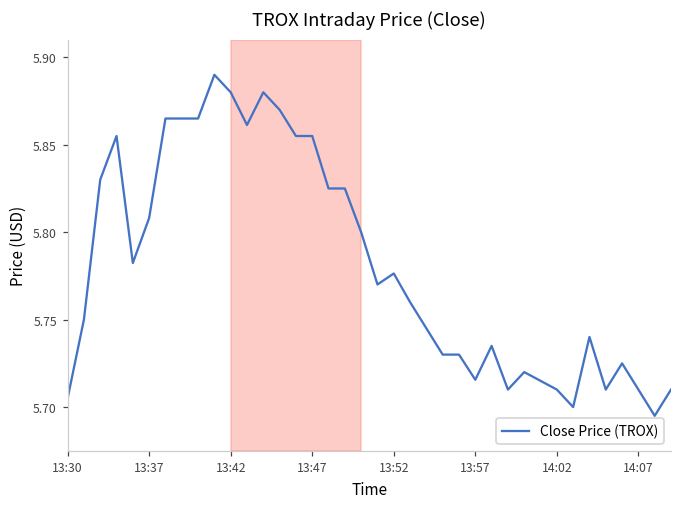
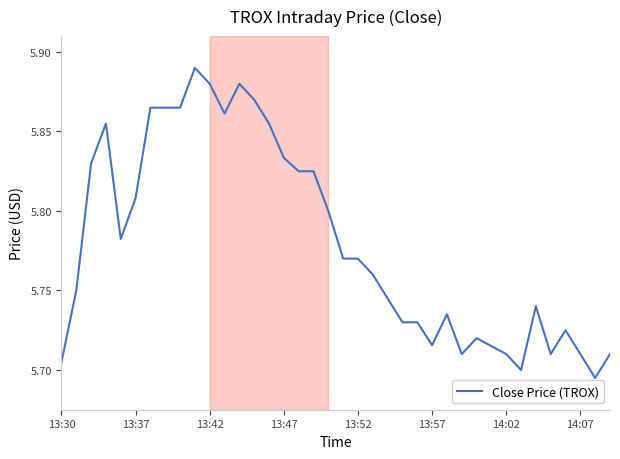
  {
    "13:30": 5.705,
    "13:37": 5.808,
    "13:42": 5.880,
-   "13:47": 5.855,
-   "13:52": 5.776,
+   "13:47": 5.833,
+   "13:52": 5.770,
    "13:57": 5.716,
    "14:02": 5.710,
    "14:07": 5.710
  }
